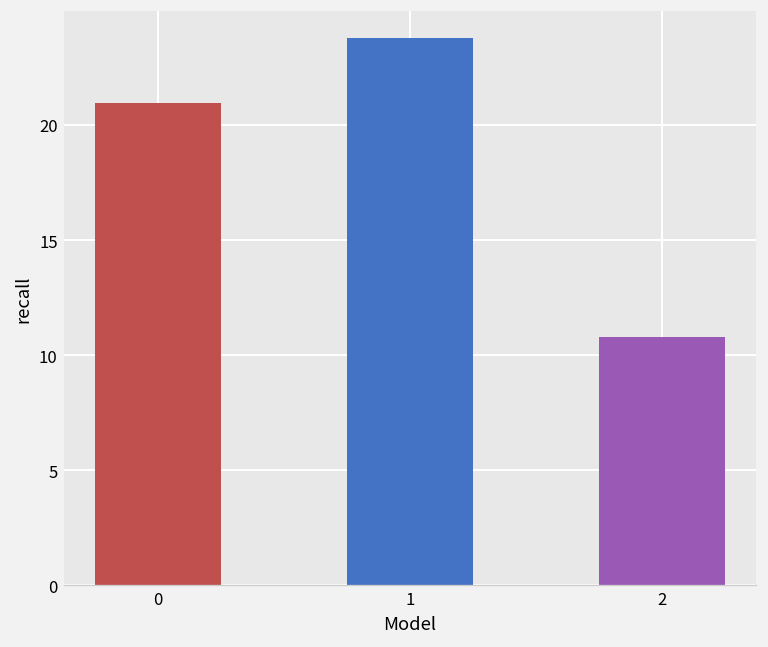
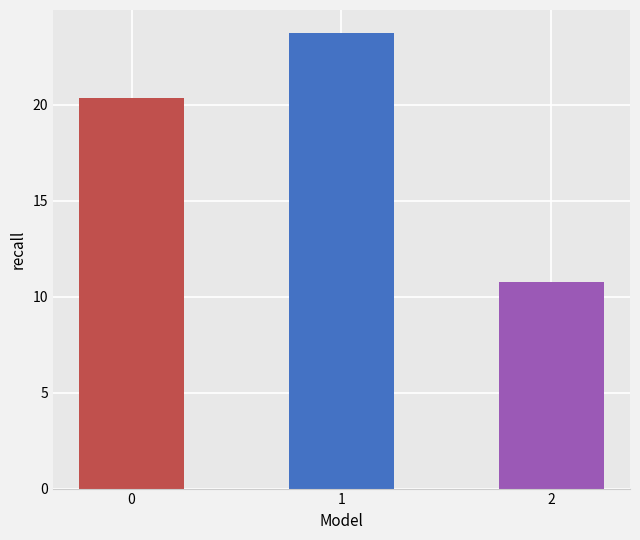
  {
-   "0": 20.9,
+   "0": 20.4,
    "1": 23.8,
    "2": 10.8
  }
